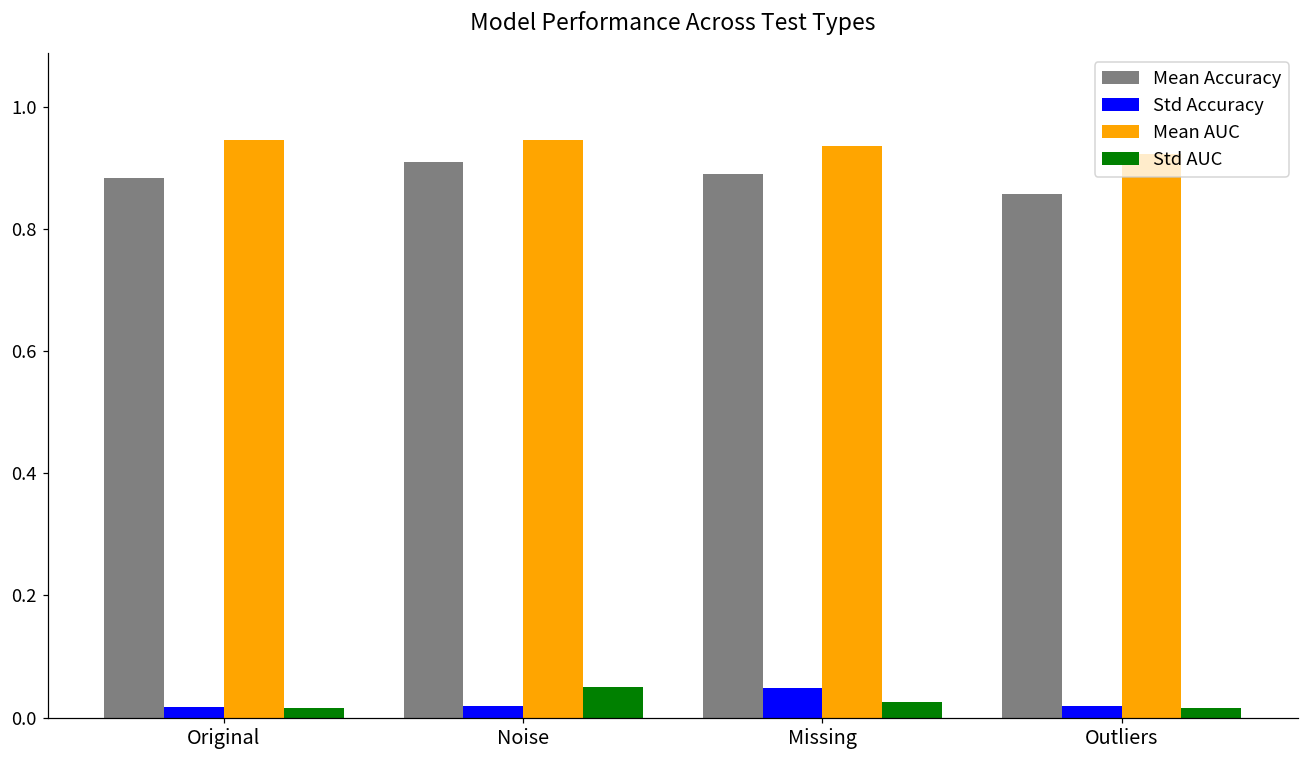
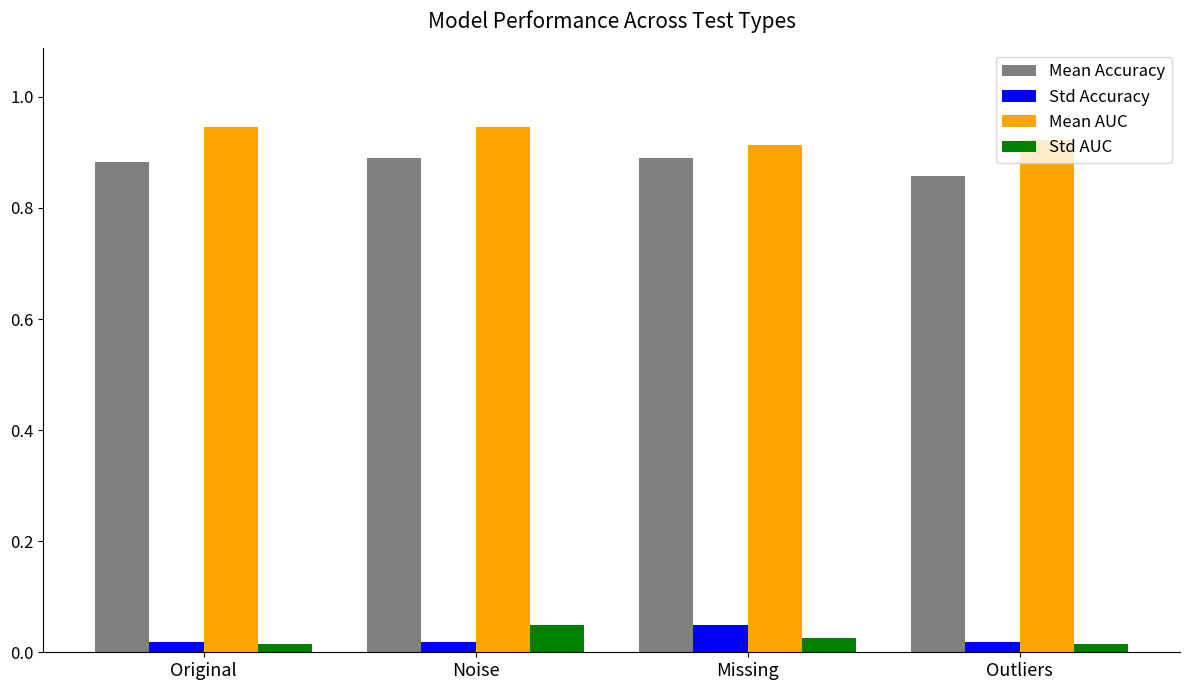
  {
    "Mean Accuracy": {
      "Original": 0.88,
-     "Noise": 0.91,
+     "Noise": 0.89,
      "Missing": 0.89,
      "Outliers": 0.86
    },
    "Std Accuracy": {
      "Original": 0.02,
      "Noise": 0.02,
      "Missing": 0.05,
      "Outliers": 0.02
    },
    "Mean AUC": {
      "Original": 0.95,
      "Noise": 0.95,
-     "Missing": 0.94
+     "Missing": 0.91
    },
    "Std AUC": {
      "Original": 0.02,
      "Noise": 0.05,
      "Missing": 0.03,
      "Outliers": 0.02
    }
  }
